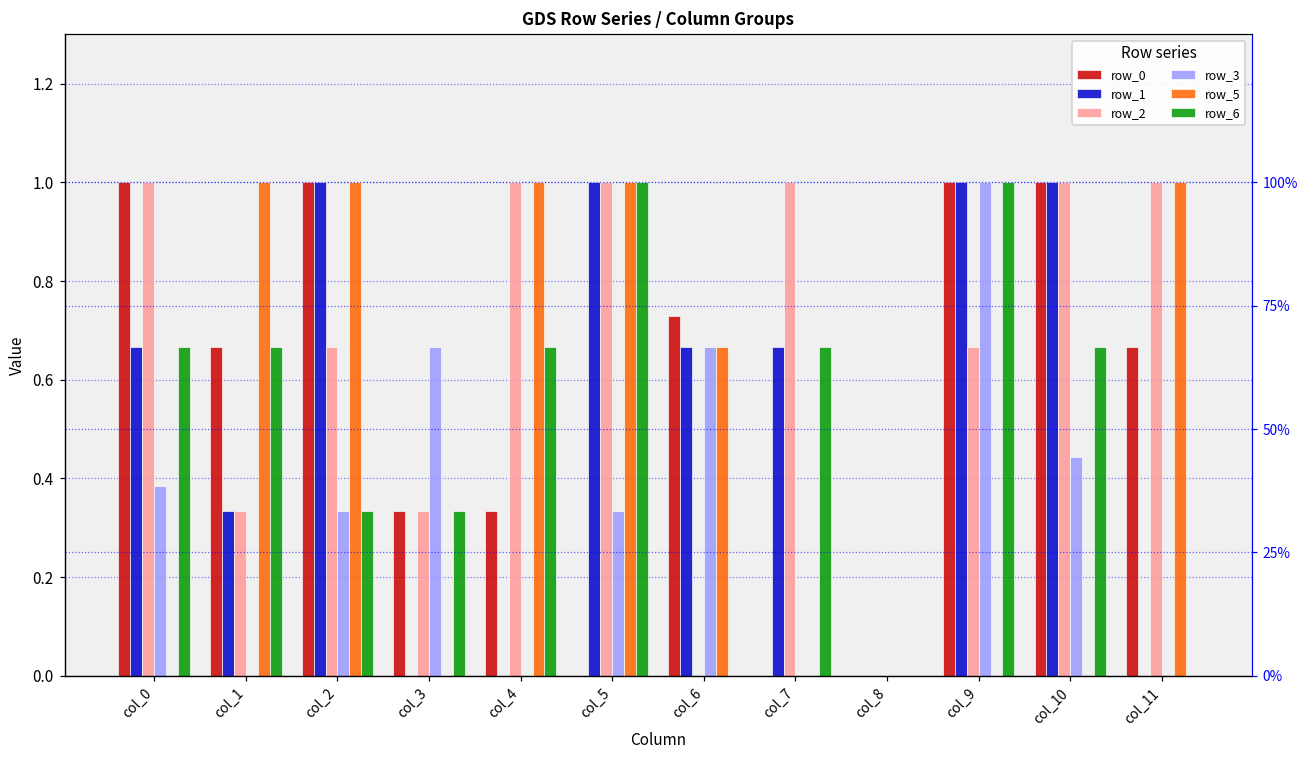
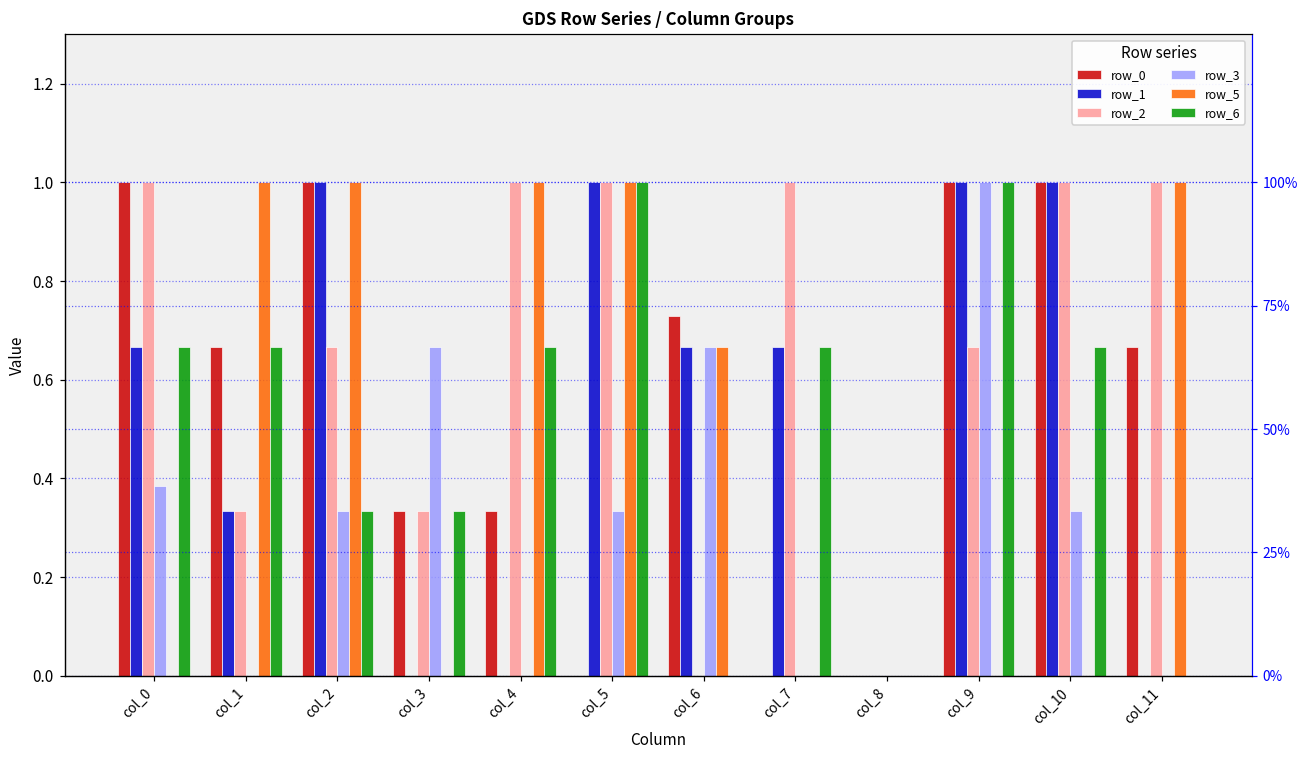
  {
    "row_0": {
      "col_0": 1.00,
      "col_1": 0.67,
      "col_2": 1.00,
      "col_3": 0.33,
      "col_4": 0.33,
      "col_5": 0.00,
      "col_6": 0.73,
      "col_7": 0.00,
      "col_8": 0.00,
      "col_9": 1.00,
      "col_10": 1.00,
      "col_11": 0.67
    },
    "row_1": {
      "col_0": 0.67,
      "col_1": 0.33,
      "col_2": 1.00,
      "col_3": 0.00,
      "col_4": 0.00,
      "col_5": 1.00,
      "col_6": 0.67,
      "col_7": 0.67,
      "col_8": 0.00,
      "col_9": 1.00,
      "col_10": 1.00,
      "col_11": 0.00
    },
    "row_2": {
      "col_0": 1.00,
      "col_1": 0.33,
      "col_2": 0.67,
      "col_3": 0.33,
      "col_4": 1.00,
      "col_5": 1.00,
      "col_6": 0.00,
      "col_7": 1.00,
      "col_8": 0.00,
      "col_9": 0.67,
      "col_10": 1.00,
      "col_11": 1.00
    },
    "row_3": {
      "col_0": 0.38,
      "col_1": 0.00,
      "col_2": 0.33,
      "col_3": 0.67,
      "col_4": 0.00,
      "col_5": 0.33,
      "col_6": 0.67,
      "col_7": 0.00,
      "col_8": 0.00,
      "col_9": 1.00,
-     "col_10": 0.44,
+     "col_10": 0.33,
      "col_11": 0.00
    },
    "row_5": {
      "col_0": 0.00,
      "col_1": 1.00,
      "col_2": 1.00,
      "col_3": 0.00,
      "col_4": 1.00,
      "col_5": 1.00,
      "col_6": 0.67,
      "col_7": 0.00,
      "col_8": 0.00,
      "col_9": 0.00,
      "col_10": 0.00,
      "col_11": 1.00
    },
    "row_6": {
      "col_0": 0.67,
      "col_1": 0.67,
      "col_2": 0.33,
      "col_3": 0.33,
      "col_4": 0.67,
      "col_5": 1.00,
      "col_6": 0.00,
      "col_7": 0.67,
      "col_8": 0.00,
      "col_9": 1.00,
      "col_10": 0.67,
      "col_11": 0.00
    }
  }
